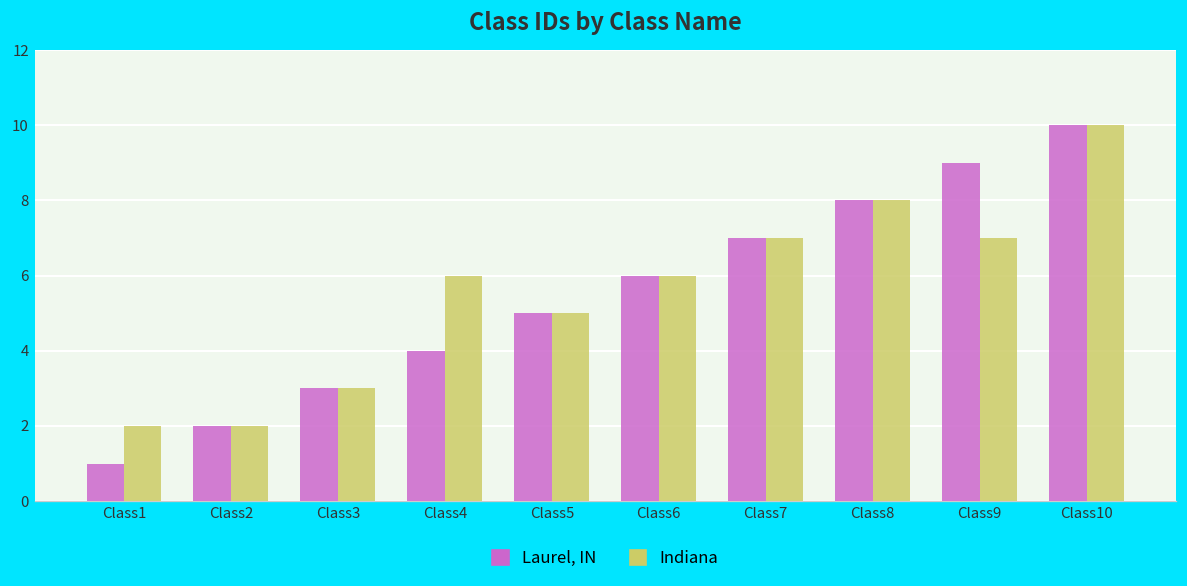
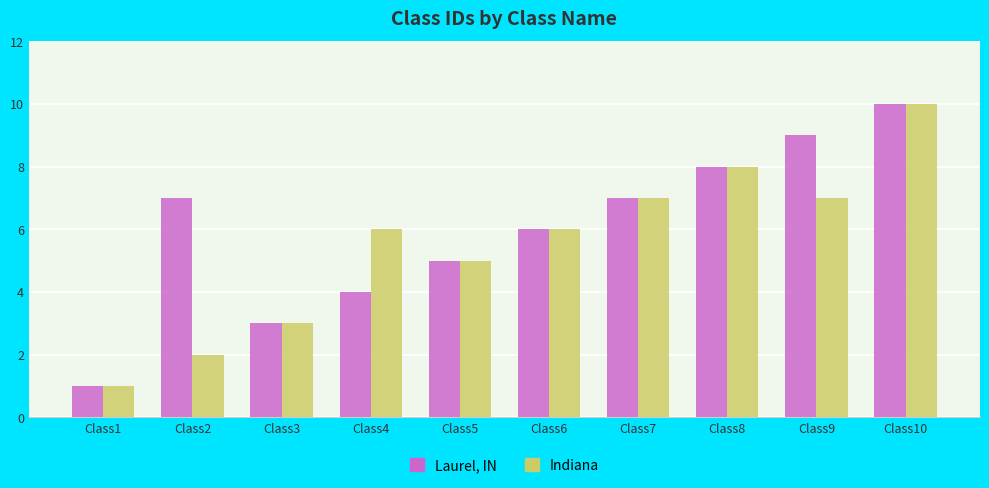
  {
    "Laurel, IN": {
      "Class1": 1,
-     "Class2": 2,
+     "Class2": 7,
      "Class3": 3,
      "Class4": 4,
      "Class5": 5,
      "Class6": 6,
      "Class7": 7,
      "Class8": 8,
      "Class9": 9,
      "Class10": 10
    },
    "Indiana": {
-     "Class1": 2,
+     "Class1": 1,
      "Class2": 2,
      "Class3": 3,
      "Class4": 6,
      "Class5": 5,
      "Class6": 6,
      "Class7": 7,
      "Class8": 8,
      "Class9": 7,
      "Class10": 10
    }
  }
